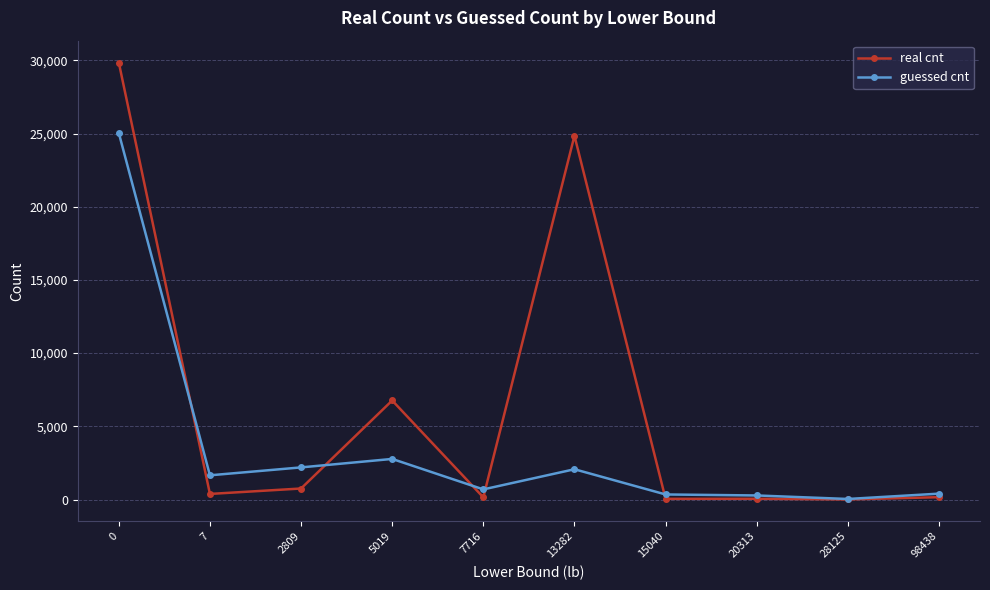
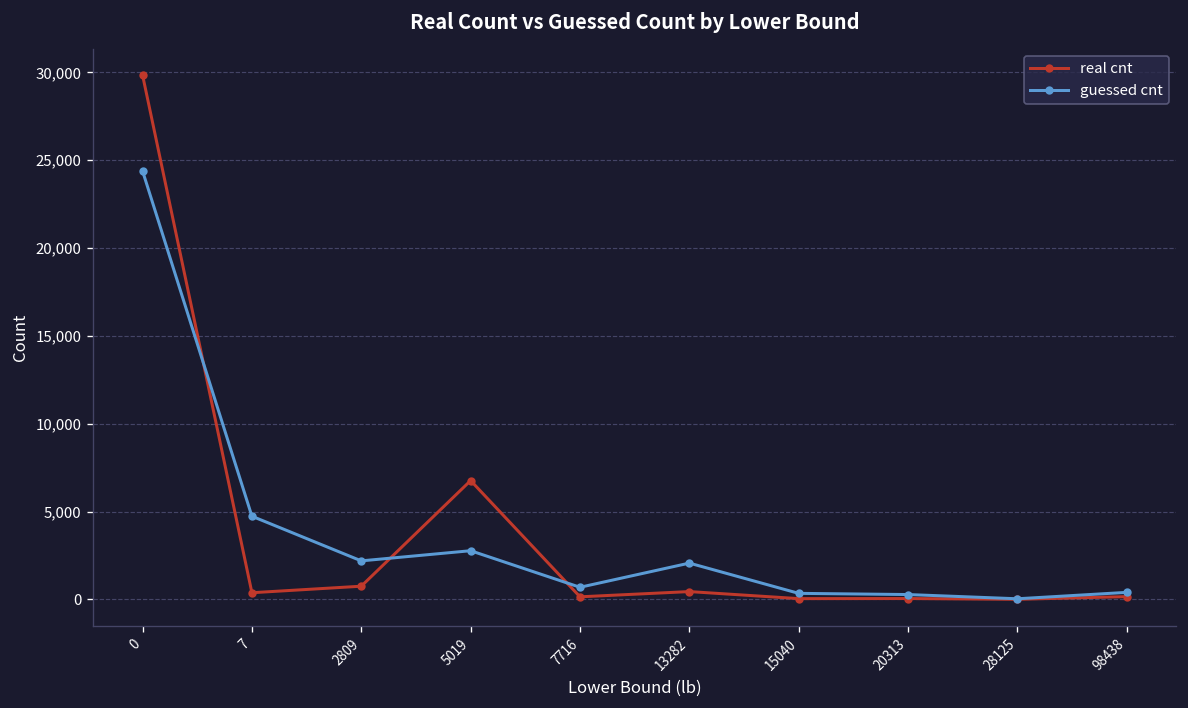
  {
    "real cnt": {
      "0": "29,800",
      "7": "400",
      "2809": "800",
      "5019": "6,800",
      "7716": "100",
-     "13282": "24,800",
+     "13282": "400",
      "15040": "0",
      "20313": "100",
      "98438": "200"
    },
    "guessed cnt": {
-     "0": "25,000",
-     "7": "1,700",
+     "0": "24,400",
+     "7": "4,700",
      "2809": "2,200",
      "5019": "2,800",
      "7716": "700",
      "13282": "2,100",
      "15040": "300",
      "20313": "300",
      "98438": "400"
    }
  }
